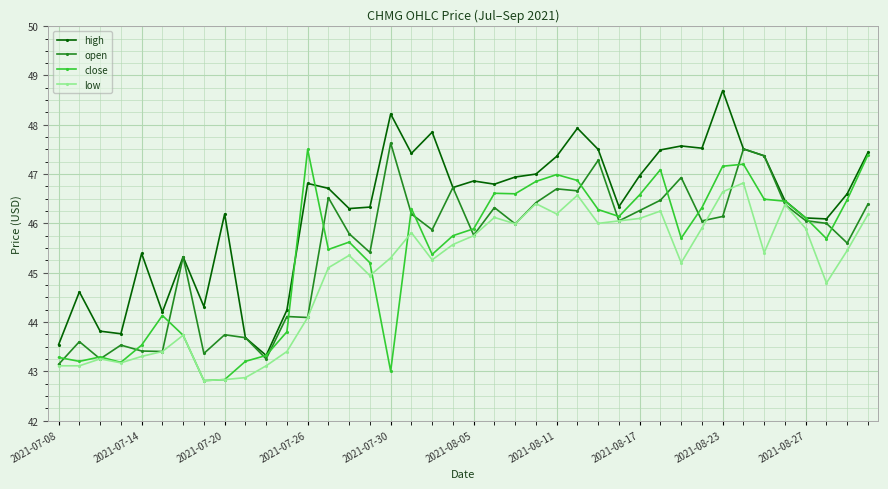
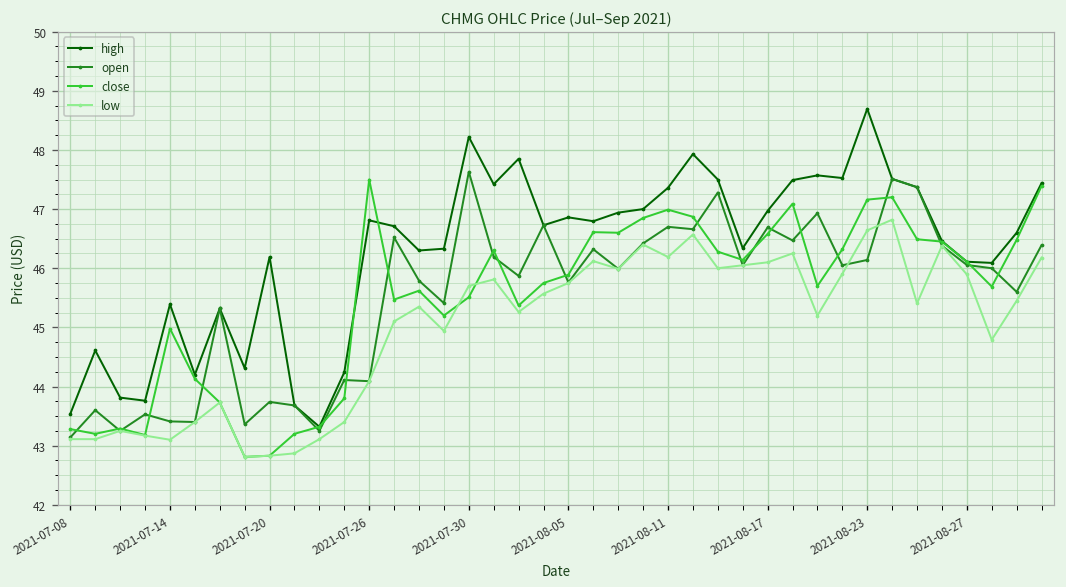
  {
    "high": {
      "2021-07-08": 43.5,
      "2021-07-14": 45.4,
      "2021-07-20": 46.2,
      "2021-07-26": 46.8,
      "2021-07-30": 48.2,
      "2021-08-05": 46.9,
      "2021-08-11": 47.4,
      "2021-08-17": 47.0,
      "2021-08-23": 48.7
    },
    "open": {
      "2021-07-14": 43.4,
      "2021-07-20": 43.7,
      "2021-07-30": 47.6,
      "2021-08-11": 46.7,
-     "2021-08-17": 46.3,
+     "2021-08-17": 46.7,
      "2021-08-23": 46.1,
      "2021-08-27": 46.1
    },
    "close": {
      "2021-07-08": 43.3,
-     "2021-07-14": 43.5,
+     "2021-07-14": 45.0,
      "2021-07-26": 47.5,
-     "2021-07-30": 43.0,
+     "2021-07-30": 45.5,
      "2021-08-05": 45.9,
      "2021-08-11": 47.0,
      "2021-08-17": 46.6,
      "2021-08-23": 47.2
    },
    "low": {
-     "2021-07-14": 43.3,
-     "2021-07-30": 45.3,
+     "2021-07-14": 43.1,
+     "2021-07-30": 45.7,
      "2021-08-11": 46.2,
      "2021-08-17": 46.1,
      "2021-08-23": 46.6,
      "2021-08-27": 45.9
    }
  }
